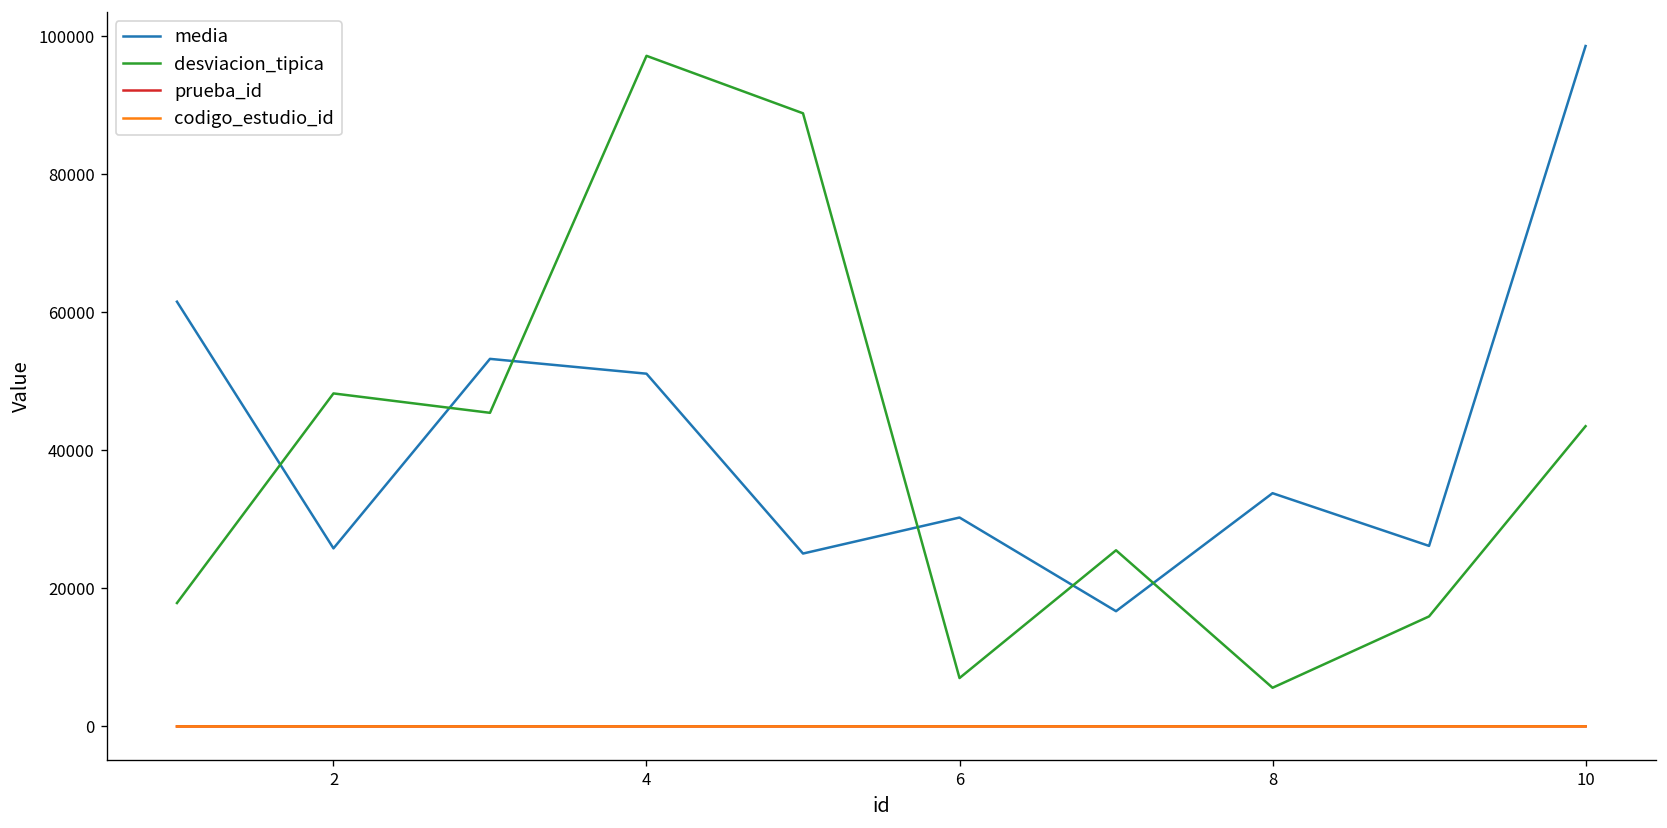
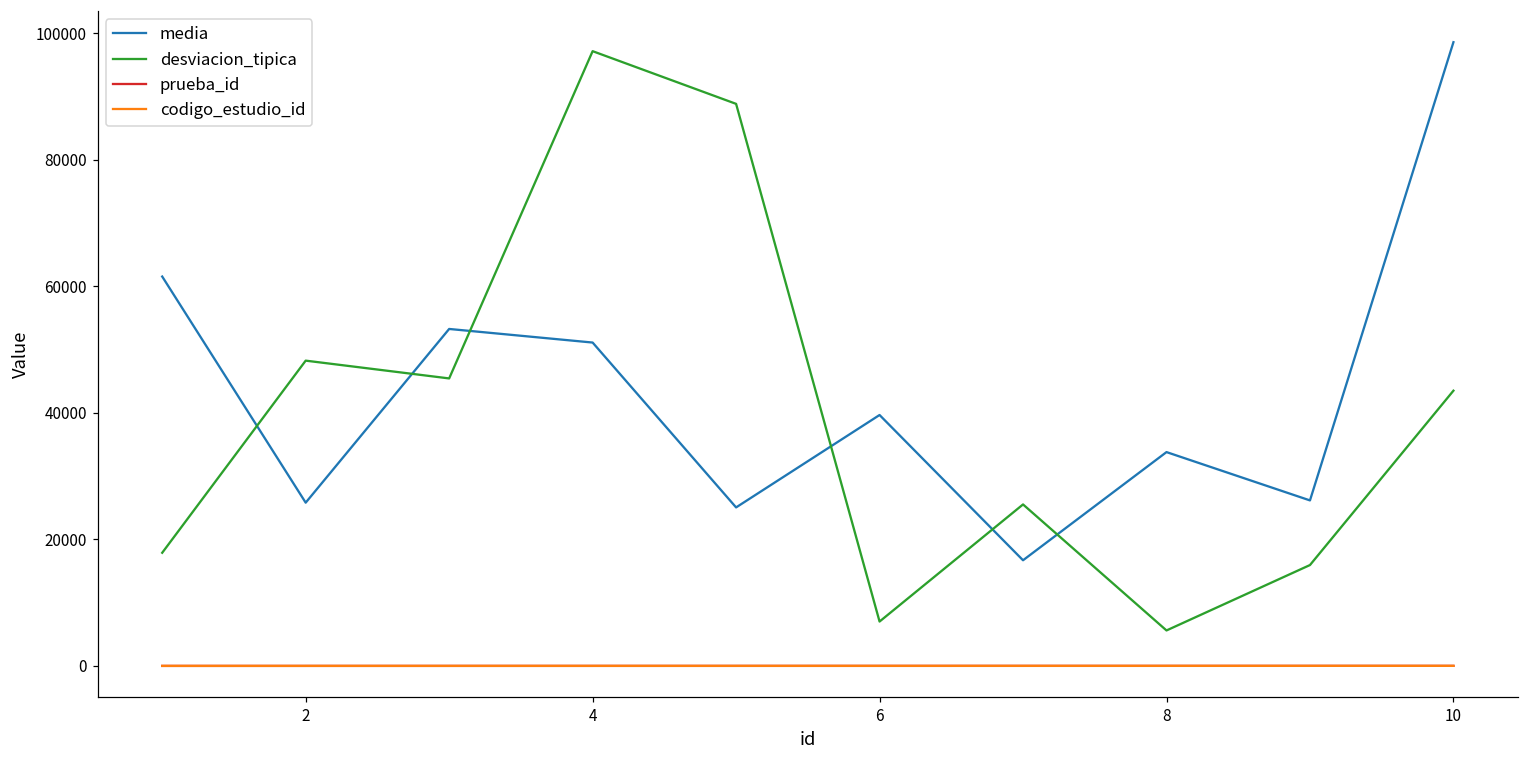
  {
    "media": {
      "2": 26000,
      "4": 51000,
-     "6": 30000,
+     "6": 40000,
      "8": 34000,
      "10": 99000
    },
    "desviacion_tipica": {
      "2": 48000,
      "4": 97000,
      "6": 7000,
      "8": 6000,
      "10": 44000
    },
    "codigo_estudio_id": {
      "2": 0,
      "4": 0,
      "6": 0,
      "8": 0,
      "10": 0
    }
  }
